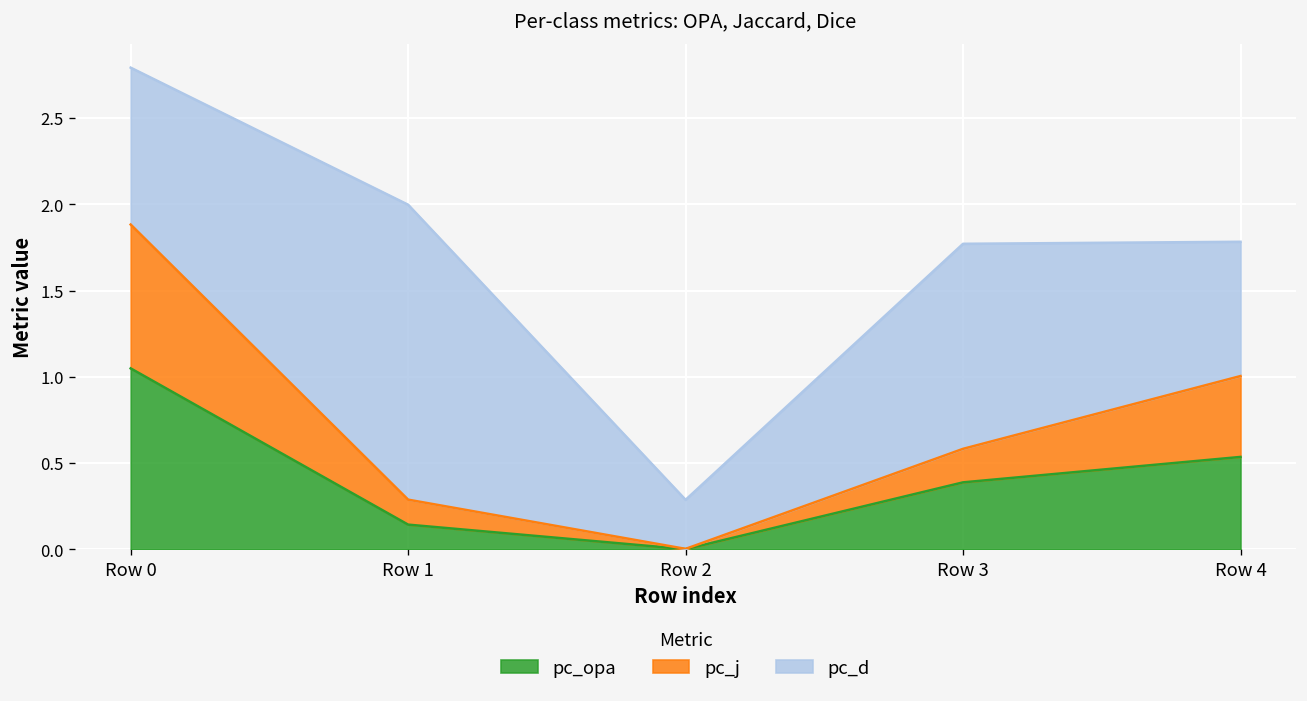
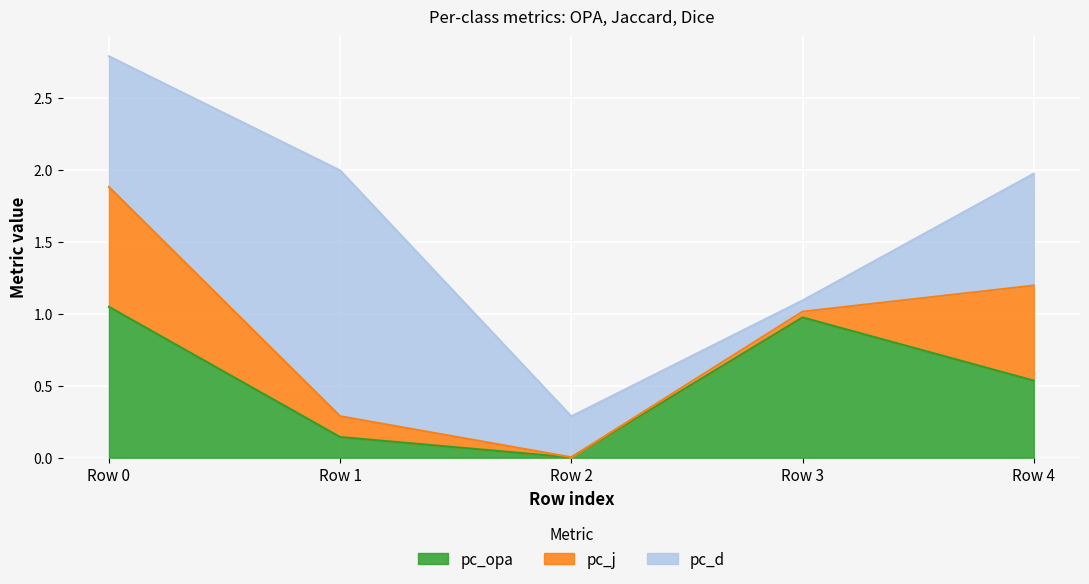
  {
    "pc_opa": {
      "Row 0": 1.05,
      "Row 1": 0.14,
-     "Row 3": 0.39,
+     "Row 3": 0.98,
      "Row 4": 0.54
    },
    "pc_j": {
      "Row 0": 0.83,
      "Row 1": 0.14,
-     "Row 3": 0.19,
-     "Row 4": 0.47
+     "Row 3": 0.04,
+     "Row 4": 0.66
    },
    "pc_d": {
      "Row 0": 0.91,
      "Row 1": 1.71,
      "Row 2": 0.28,
-     "Row 3": 1.19,
+     "Row 3": 0.08,
      "Row 4": 0.78
    }
  }
